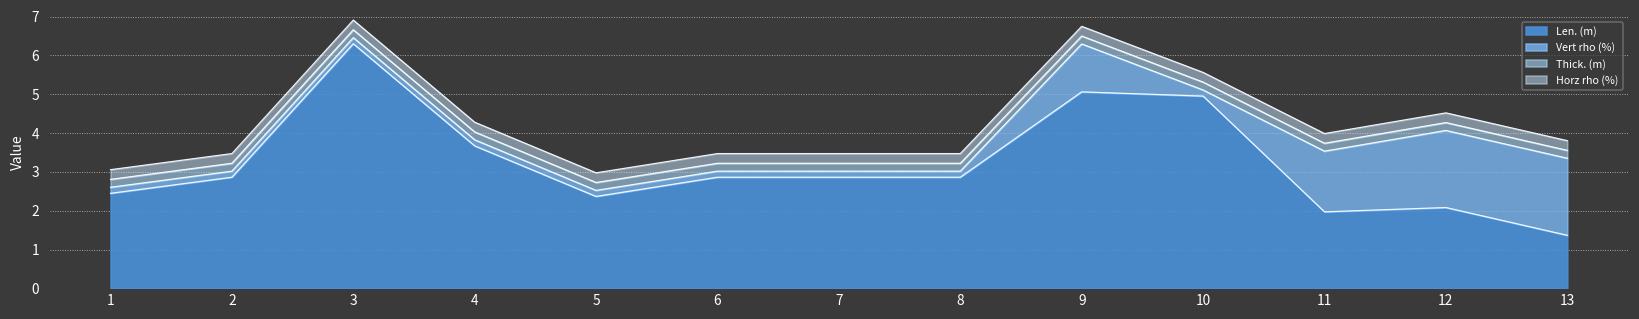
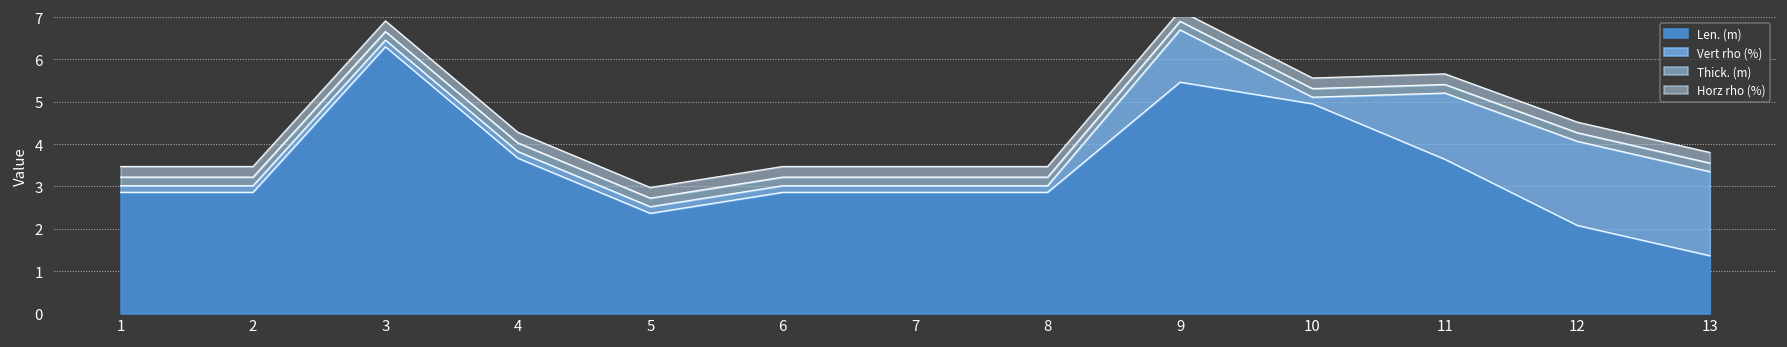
  {
    "Len. (m)": {
-     "1": 2.4,
+     "1": 2.9,
      "2": 2.9,
      "3": 6.3,
      "4": 3.7,
      "5": 2.4,
      "6": 2.9,
      "7": 2.9,
      "8": 2.9,
-     "9": 5.1,
+     "9": 5.5,
      "10": 5.0,
-     "11": 2.0,
+     "11": 3.6,
      "12": 2.1,
      "13": 1.4
    }
  }
